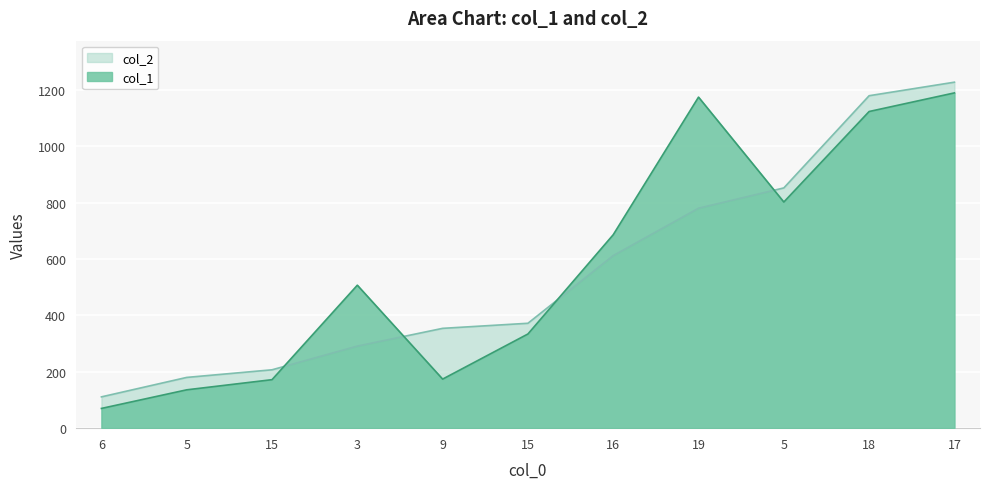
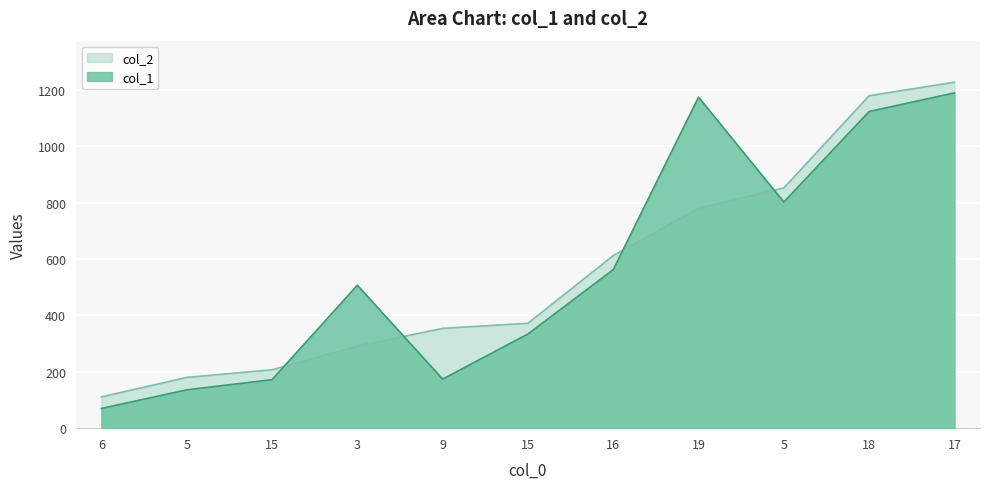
  {
    "col_2": {
      "6": 110,
      "3": 290,
      "9": 350,
      "16": 610,
      "19": 780,
      "18": 1180,
      "17": 1230
    },
    "col_1": {
      "6": 70,
      "3": 510,
      "9": 170,
-     "16": 690,
+     "16": 560,
      "19": 1170,
      "18": 1120,
      "17": 1190
    }
  }
